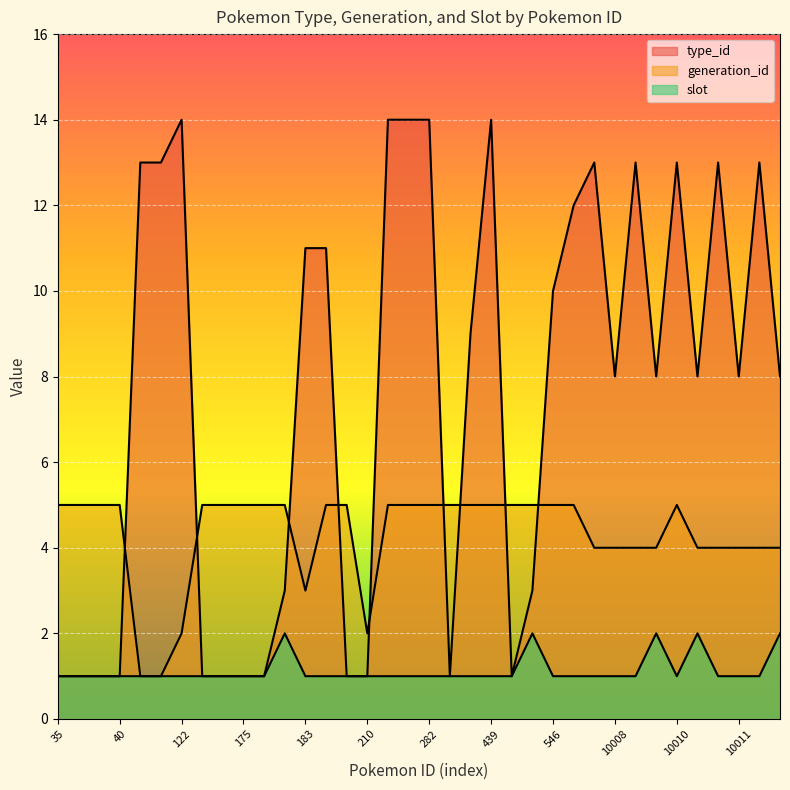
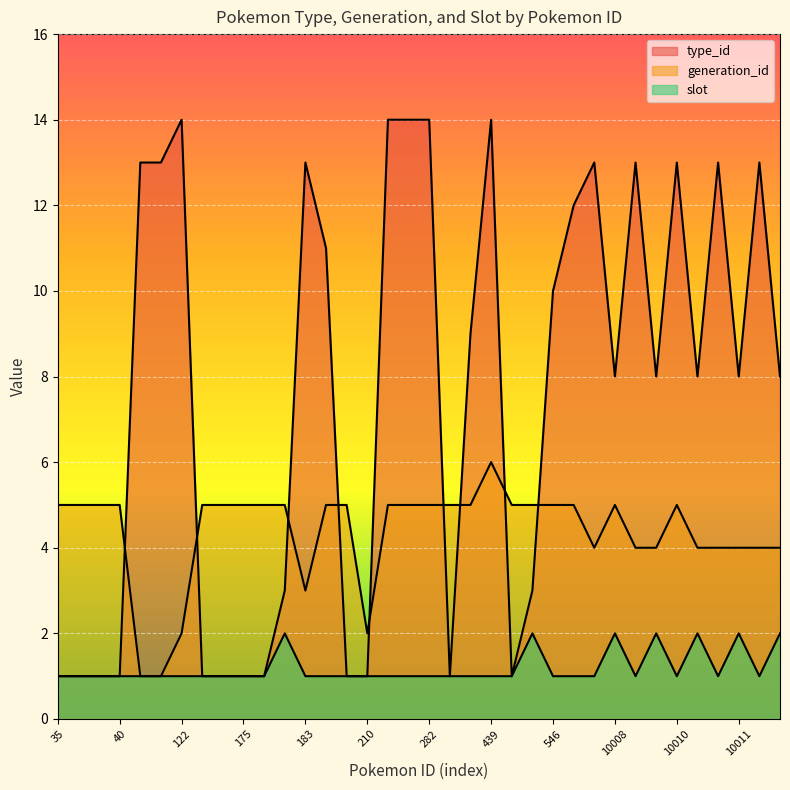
  {
    "type_id": {
      "122": 14,
-     "183": 11,
+     "183": 13,
      "282": 14,
      "439": 14,
      "546": 10,
      "10008": 8,
      "10010": 13,
      "10011": 8
    },
    "generation_id": {
      "40": 5,
      "122": 2,
      "175": 5,
      "183": 3,
      "210": 2,
      "282": 5,
-     "439": 5,
+     "439": 6,
      "546": 5,
-     "10008": 4,
+     "10008": 5,
      "10010": 5,
      "10011": 4
    },
    "slot": {
      "122": 1,
      "183": 1,
      "282": 1,
      "439": 1,
      "546": 1,
-     "10008": 1,
+     "10008": 2,
      "10010": 1,
-     "10011": 1
+     "10011": 2
    }
  }
